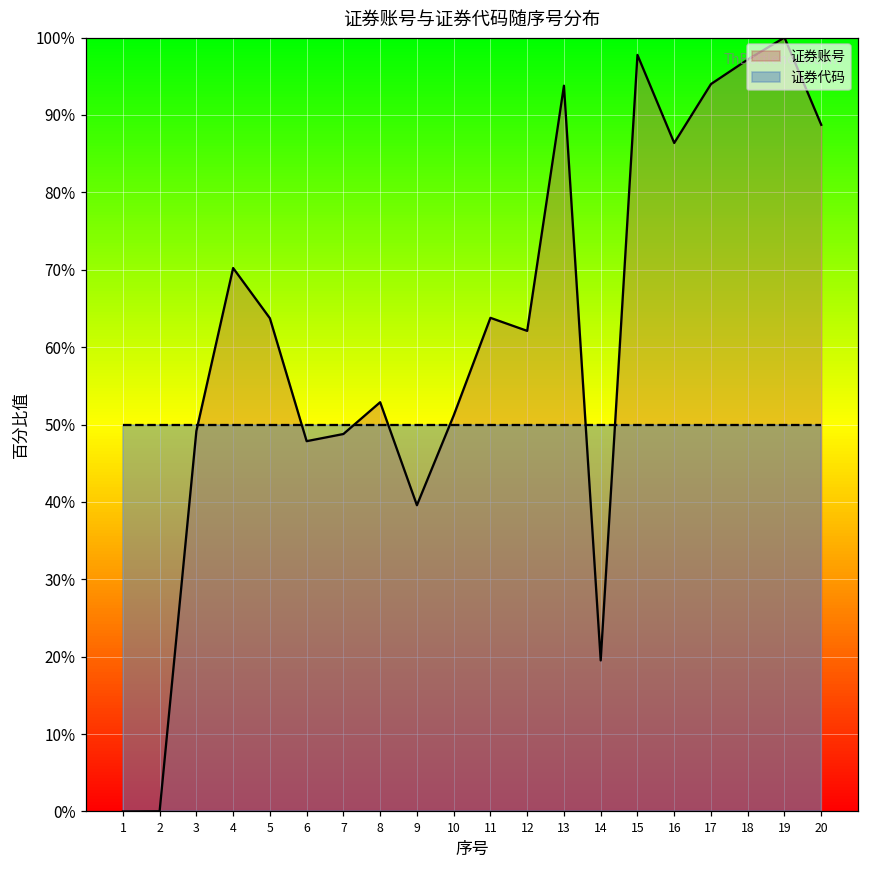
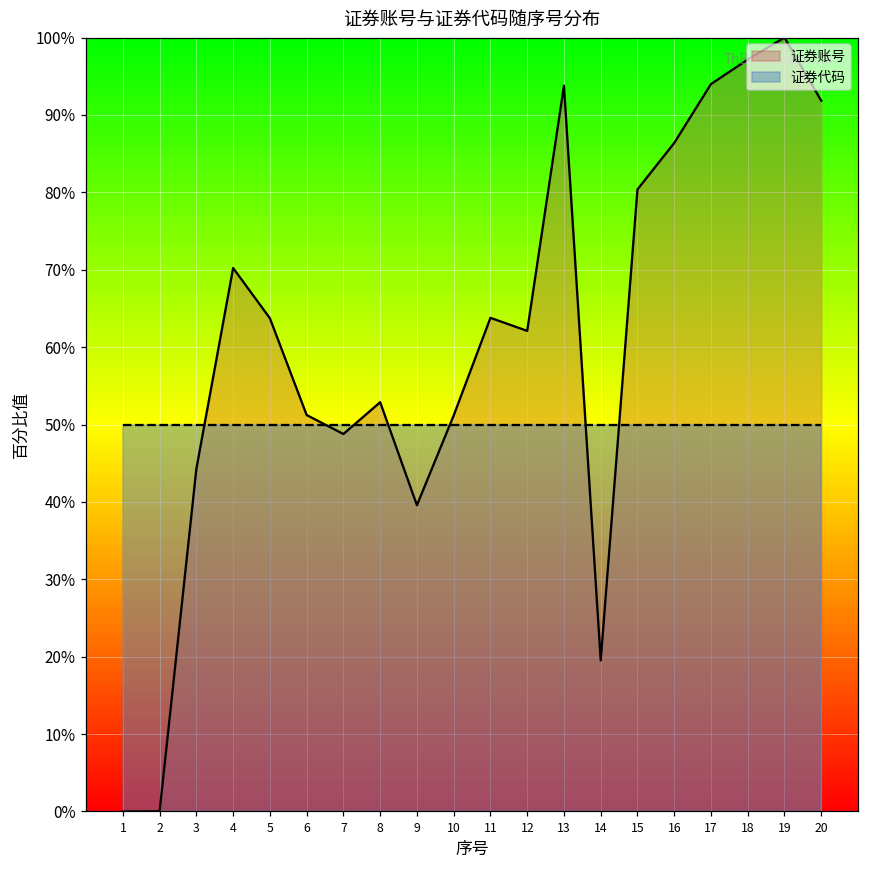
  {
    "证券账号": {
      "1": "0%",
      "2": "0%",
-     "3": "49%",
+     "3": "44%",
      "4": "70%",
      "5": "64%",
-     "6": "48%",
+     "6": "51%",
      "7": "49%",
      "8": "53%",
      "9": "40%",
      "10": "51%",
      "11": "64%",
      "12": "62%",
      "13": "94%",
      "14": "20%",
-     "15": "98%",
+     "15": "80%",
      "16": "86%",
      "17": "94%",
      "19": "100%",
-     "20": "89%"
+     "20": "92%"
    },
    "证券代码": {
      "1": "50%",
      "2": "50%",
      "3": "50%",
      "4": "50%",
      "5": "50%",
      "6": "50%",
      "7": "50%",
      "8": "50%",
      "9": "50%",
      "10": "50%",
      "11": "50%",
      "12": "50%",
      "13": "50%",
      "14": "50%",
      "15": "50%",
      "16": "50%",
      "17": "50%",
      "18": "50%",
      "19": "50%",
      "20": "50%"
    }
  }
